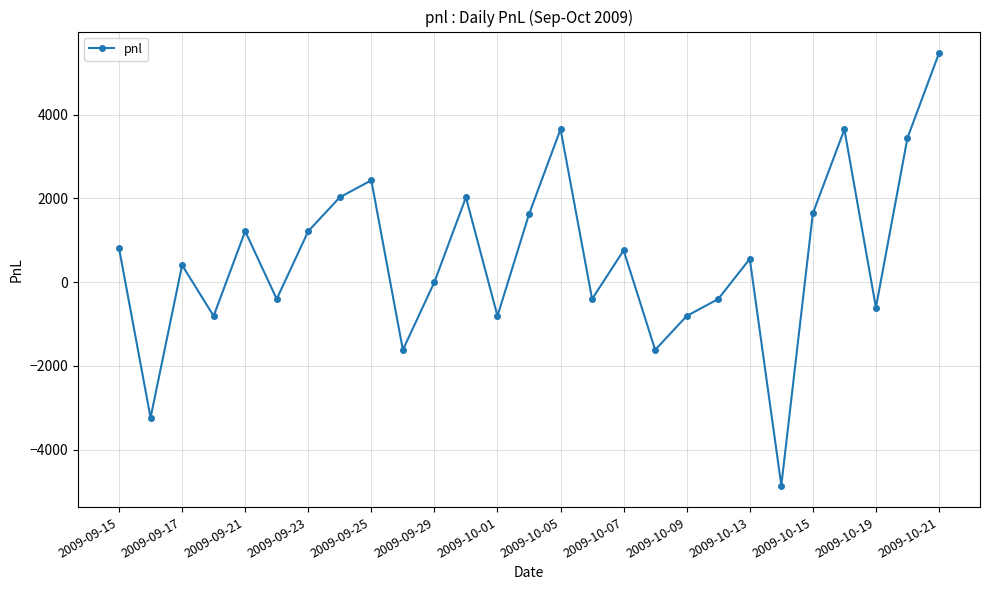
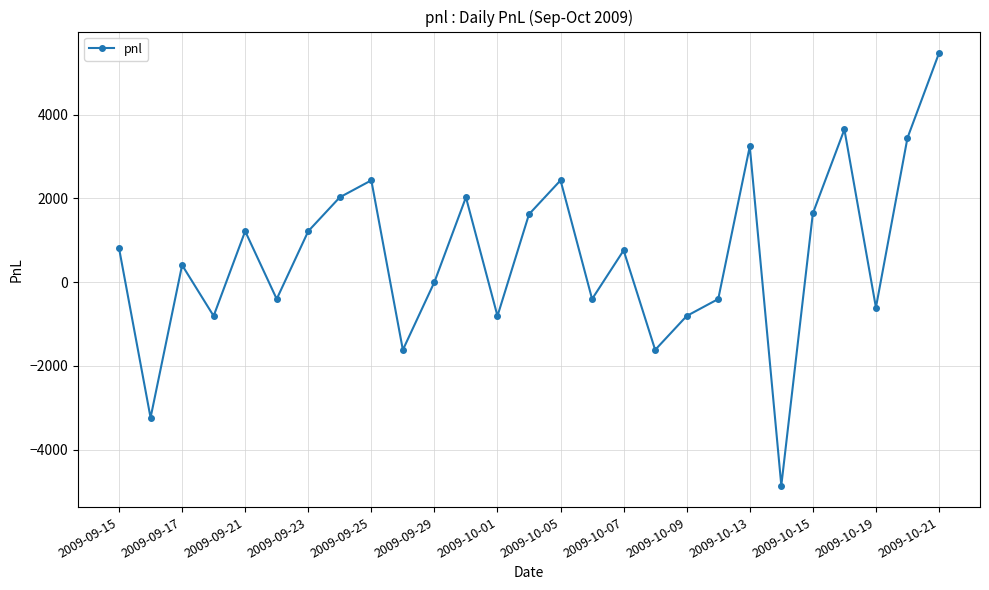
  {
    "2009-09-15": 800,
    "2009-09-17": 400,
    "2009-09-21": 1200,
    "2009-09-23": 1200,
    "2009-09-25": 2400,
    "2009-09-29": 0,
    "2009-10-01": -800,
-   "2009-10-05": 3700,
+   "2009-10-05": 2400,
    "2009-10-07": 800,
    "2009-10-09": -800,
-   "2009-10-13": 600,
+   "2009-10-13": 3200,
    "2009-10-15": 1600,
    "2009-10-19": -600,
    "2009-10-21": 5500
  }
